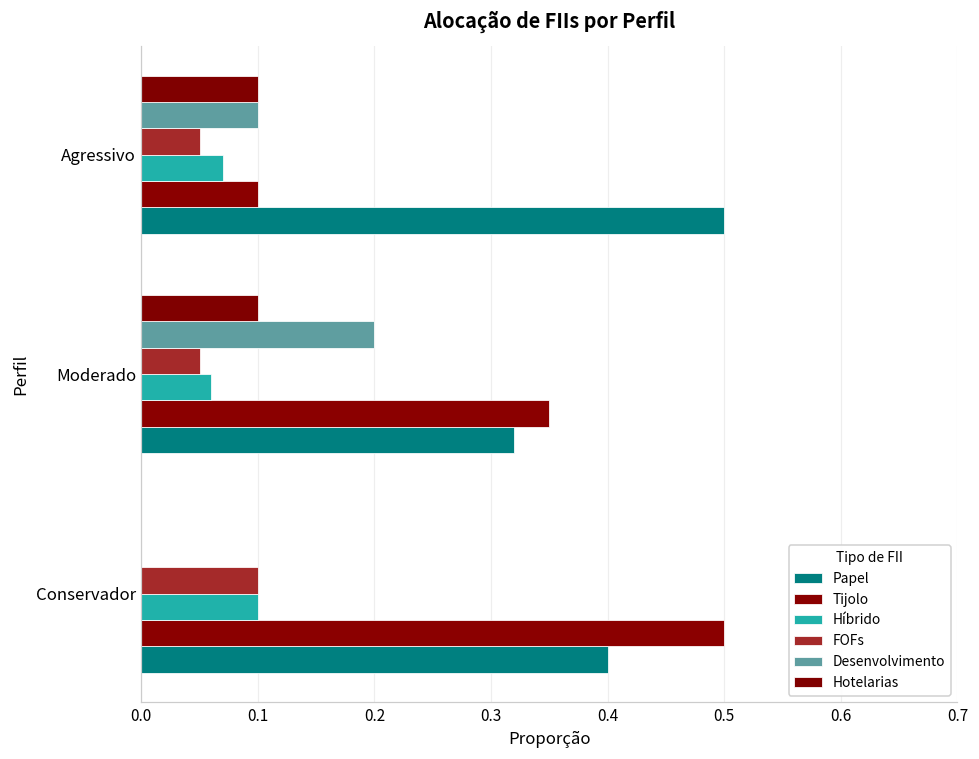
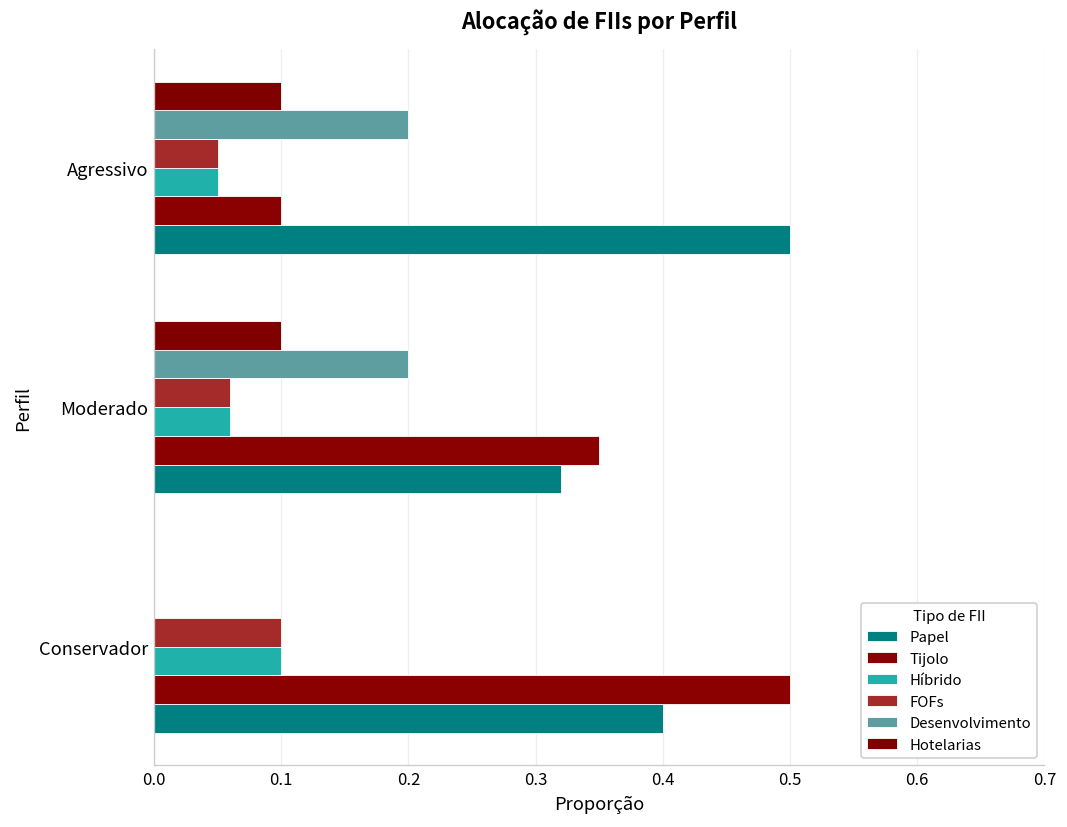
  {
    "Papel": {
      "Agressivo": 0.50,
      "Moderado": 0.32,
      "Conservador": 0.40
    },
    "Híbrido": {
-     "Agressivo": 0.07,
+     "Agressivo": 0.05,
      "Moderado": 0.06,
      "Conservador": 0.10
    },
    "FOFs": {
      "Agressivo": 0.05,
-     "Moderado": 0.05,
+     "Moderado": 0.06,
      "Conservador": 0.10
    },
    "Desenvolvimento": {
-     "Agressivo": 0.1,
+     "Agressivo": 0.2,
      "Moderado": 0.2,
      "Conservador": 0.0
    }
  }
